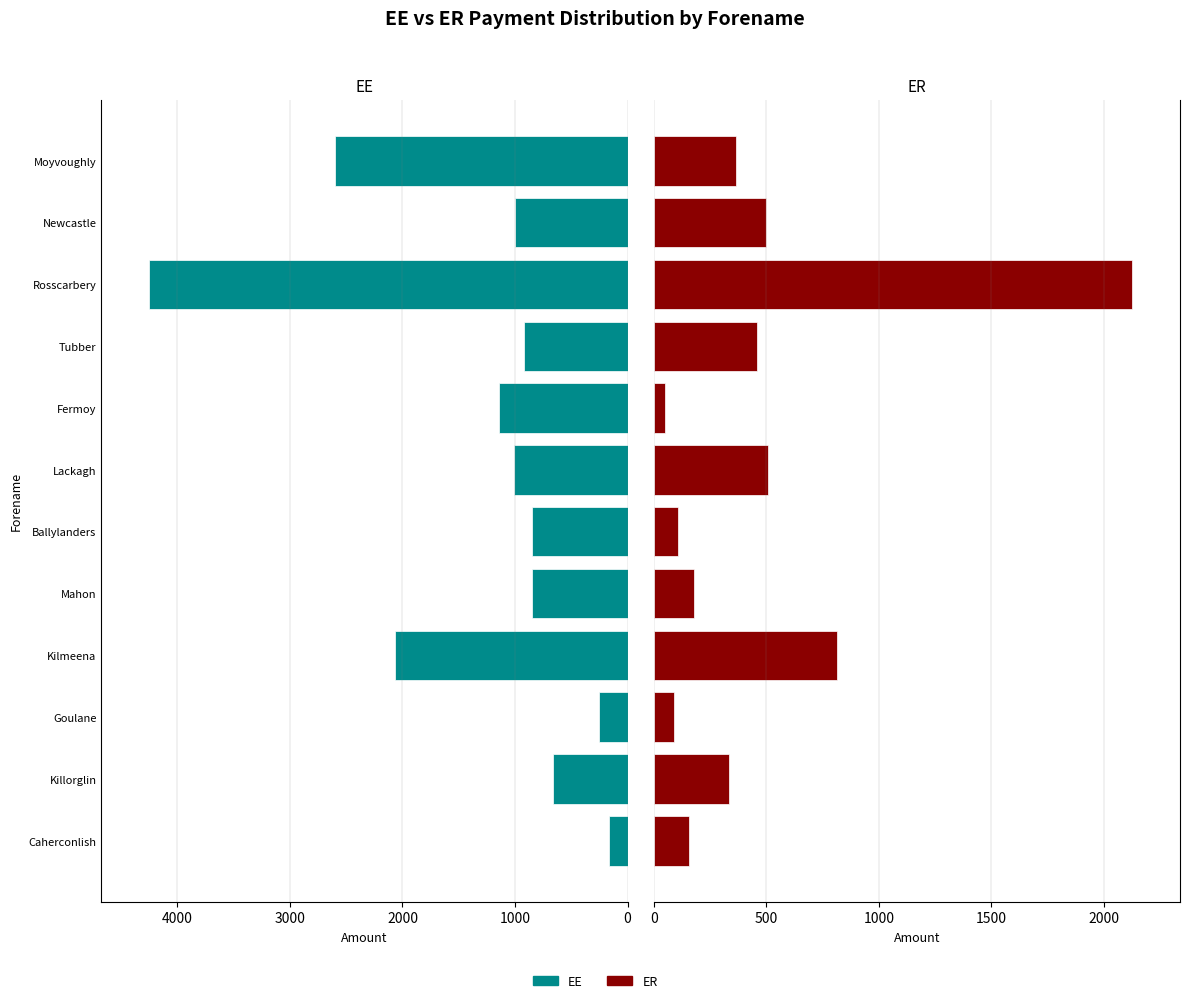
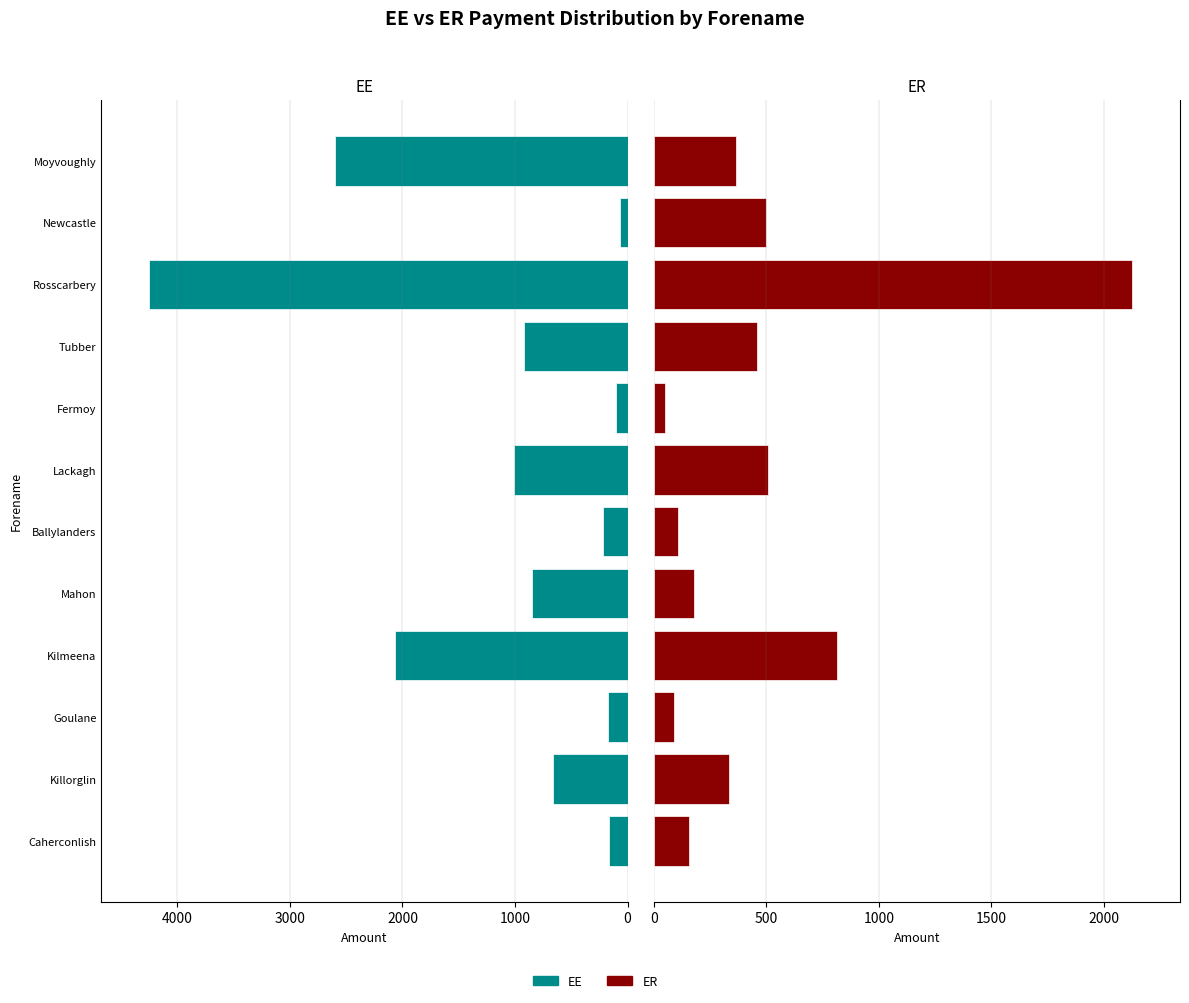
  {
    "EE": {
      "Moyvoughly": 2600,
-     "Newcastle": 1000,
+     "Newcastle": 60,
      "Rosscarbery": 4250,
      "Tubber": 920,
-     "Fermoy": 1140,
+     "Fermoy": 100,
      "Lackagh": 1010,
-     "Ballylanders": 850,
+     "Ballylanders": 210,
      "Mahon": 850,
      "Kilmeena": 2060,
-     "Goulane": 250,
+     "Goulane": 180,
      "Killorglin": 670,
      "Caherconlish": 160
    }
  }
